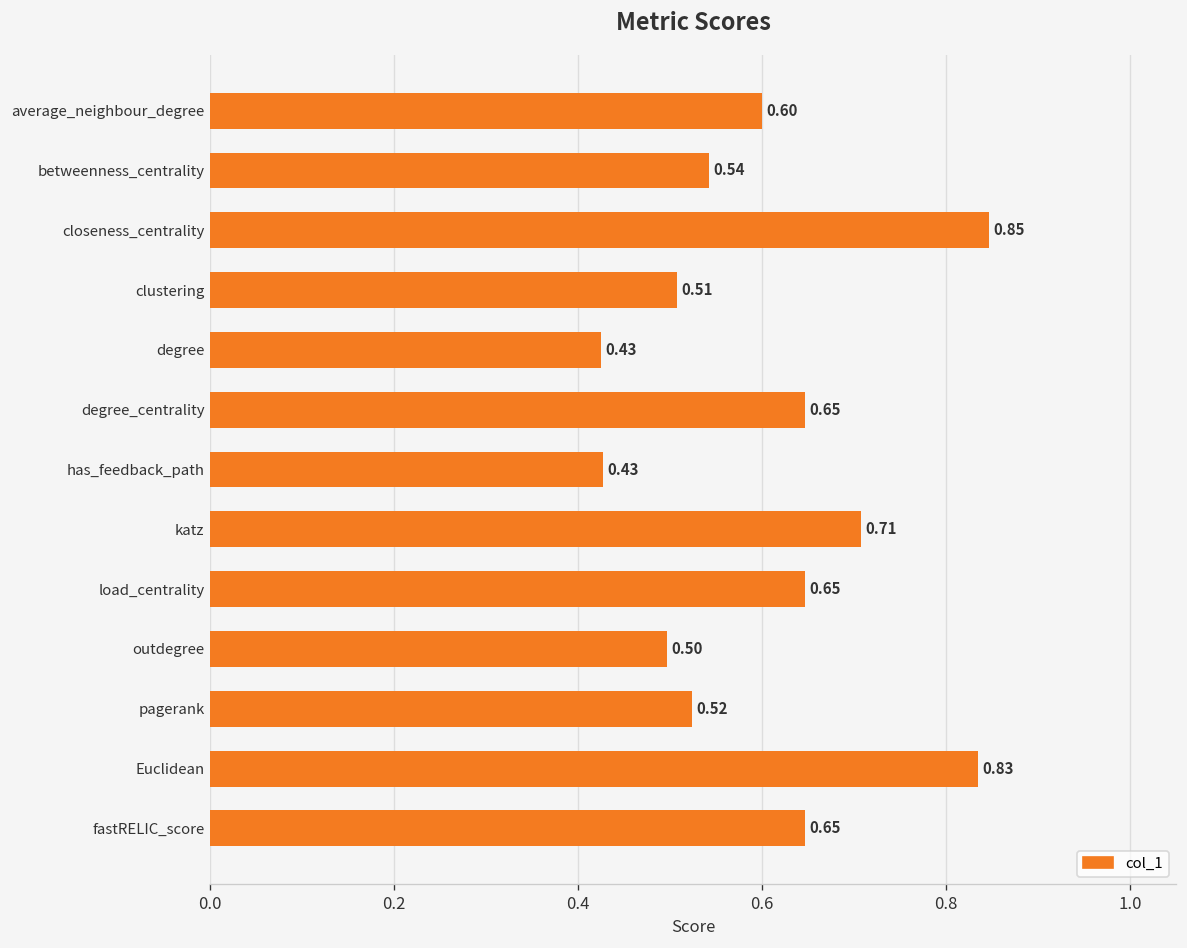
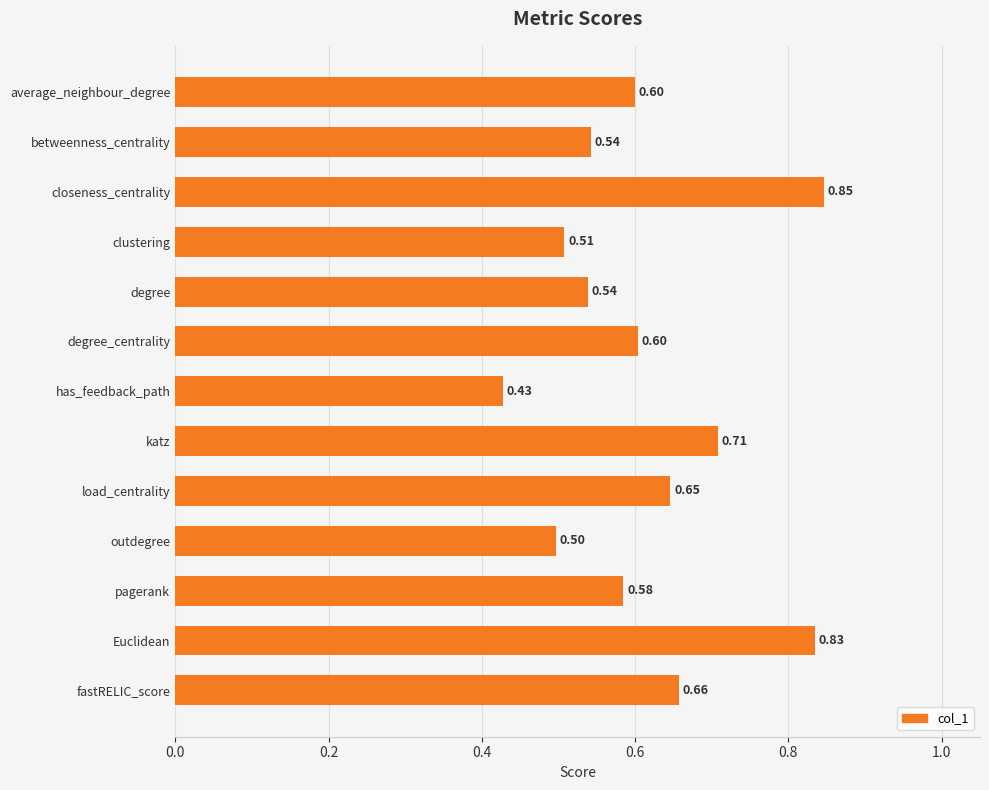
  {
    "average_neighbour_degree": 0.60,
    "betweenness_centrality": 0.54,
    "closeness_centrality": 0.85,
    "clustering": 0.51,
-   "degree": 0.43,
-   "degree_centrality": 0.65,
+   "degree": 0.54,
+   "degree_centrality": 0.60,
    "has_feedback_path": 0.43,
    "katz": 0.71,
    "load_centrality": 0.65,
    "outdegree": 0.50,
-   "pagerank": 0.52,
+   "pagerank": 0.58,
    "Euclidean": 0.83,
-   "fastRELIC_score": 0.65
+   "fastRELIC_score": 0.66
  }
